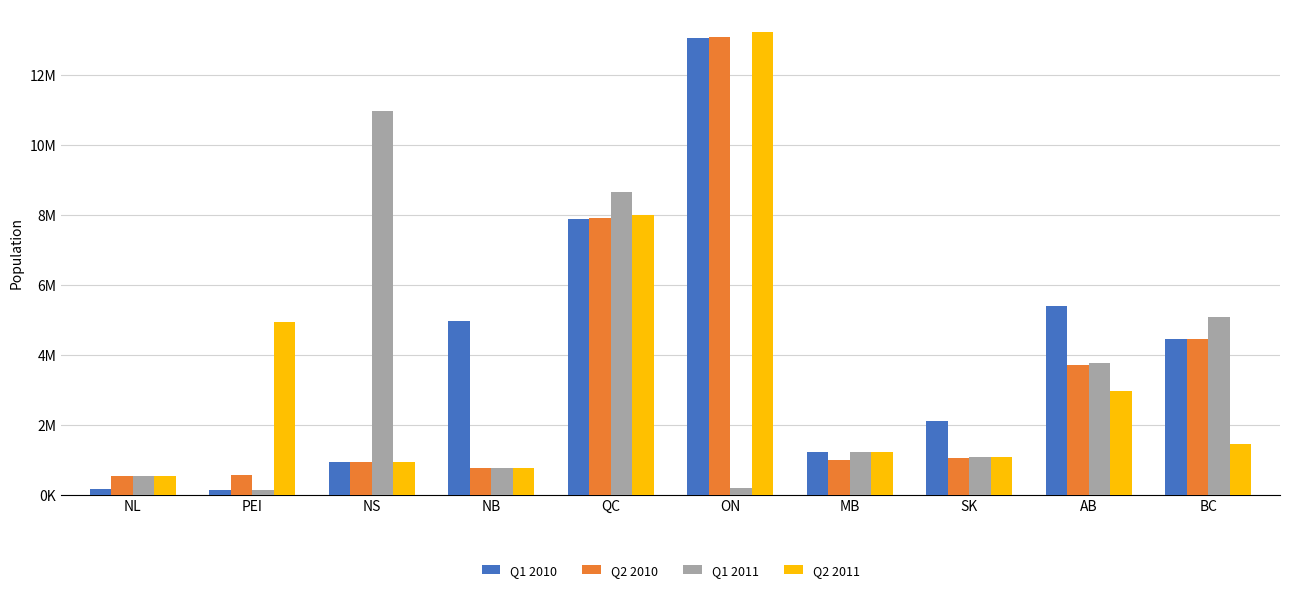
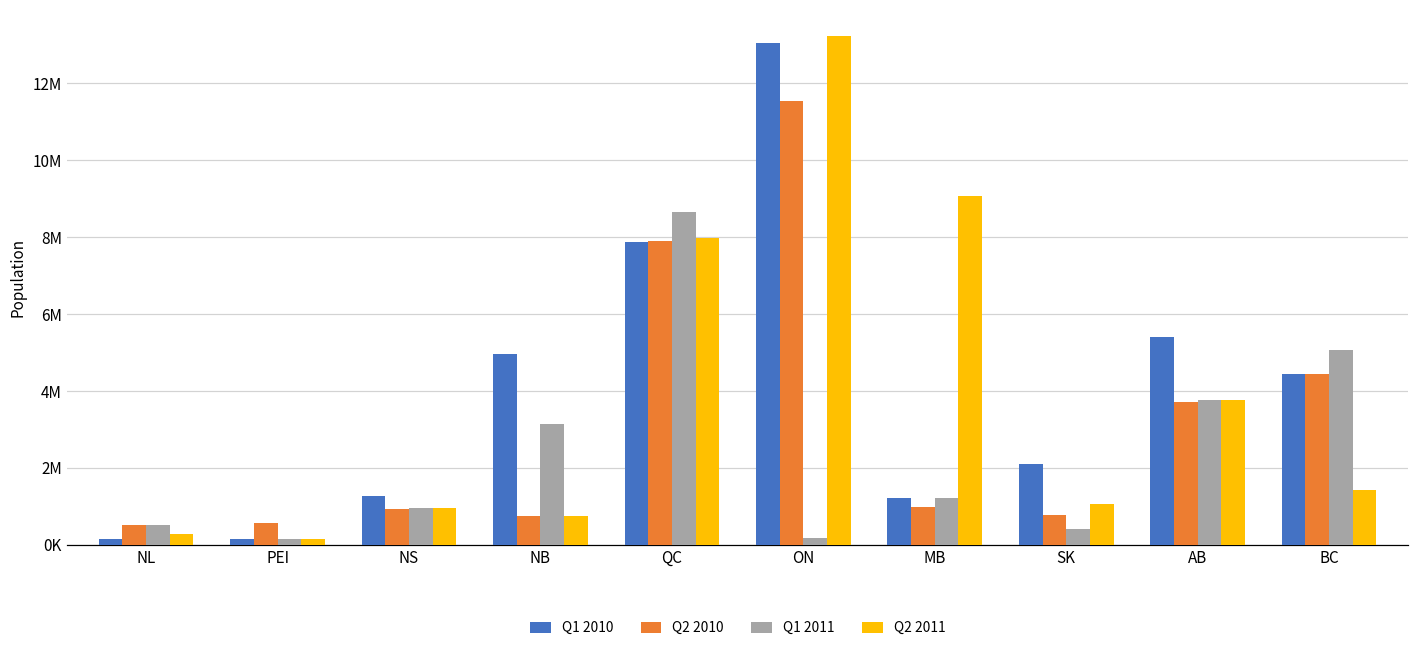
  {
    "Q1 2010": {
      "NL": 200000,
      "PEI": 100000,
-     "NS": 900000,
+     "NS": 1300000,
      "NB": 5000000,
      "QC": 7900000,
      "ON": 13100000,
      "MB": 1200000,
      "SK": 2100000,
      "AB": 5400000,
      "BC": 4400000
    },
    "Q2 2010": {
      "NL": 500000,
      "PEI": 600000,
      "NS": 900000,
      "NB": 800000,
      "QC": 7900000,
-     "ON": 13100000,
+     "ON": 11500000,
      "MB": 1000000,
-     "SK": 1000000,
+     "SK": 800000,
      "AB": 3700000,
      "BC": 4500000
    },
    "Q1 2011": {
      "NL": 500000,
      "PEI": 100000,
-     "NS": 11000000,
-     "NB": 800000,
+     "NS": 900000,
+     "NB": 3100000,
      "QC": 8600000,
      "ON": 200000,
      "MB": 1200000,
-     "SK": 1100000,
+     "SK": 400000,
      "AB": 3800000,
      "BC": 5100000
    },
    "Q2 2011": {
-     "NL": 500000,
-     "PEI": 4900000,
+     "NL": 300000,
+     "PEI": 100000,
      "NS": 900000,
      "NB": 800000,
      "QC": 8000000,
      "ON": 13200000,
-     "MB": 1200000,
+     "MB": 9100000,
      "SK": 1100000,
-     "AB": 3000000,
+     "AB": 3800000,
      "BC": 1400000
    }
  }
